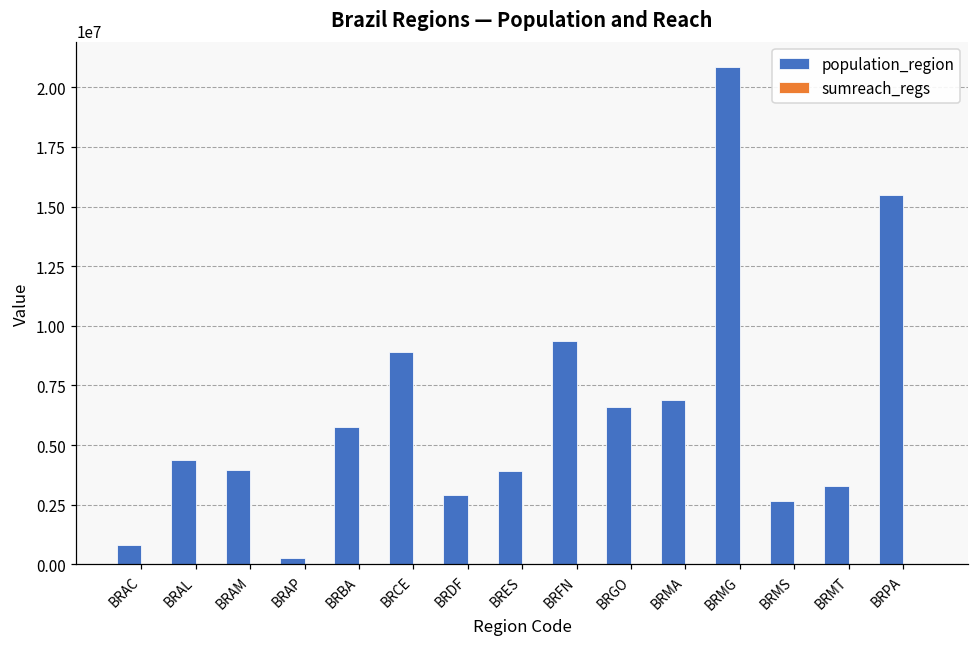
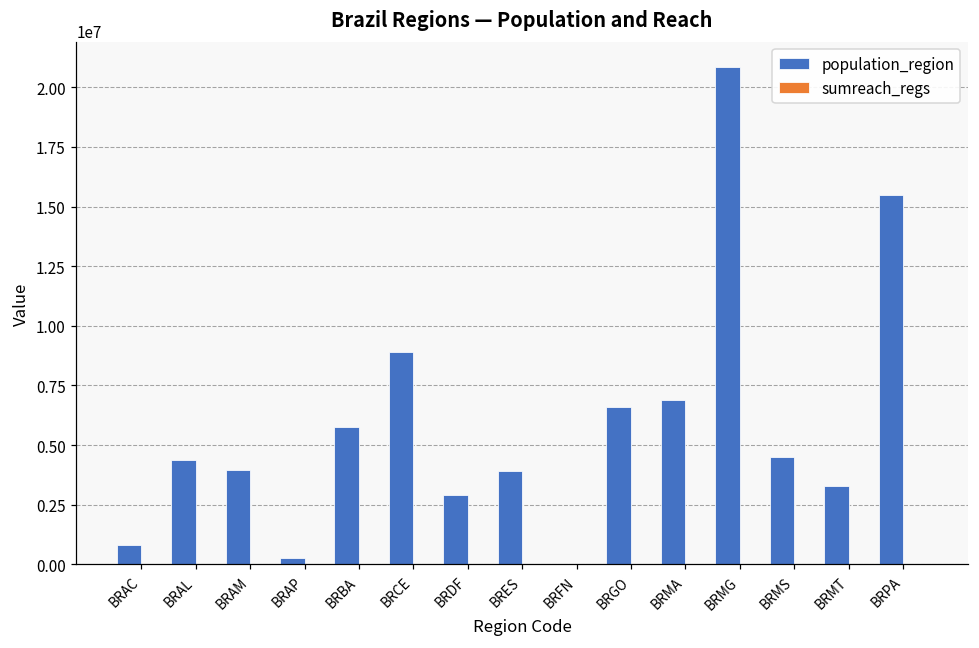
  {
    "population_region": {
      "BRAC": 800000,
      "BRAL": 4400000,
      "BRAM": 3900000,
      "BRAP": 200000,
      "BRBA": 5700000,
      "BRCE": 8900000,
      "BRDF": 2900000,
      "BRES": 3900000,
-     "BRFN": 9400000,
+     "BRFN": 0,
      "BRGO": 6600000,
      "BRMA": 6900000,
      "BRMG": 20900000,
-     "BRMS": 2700000,
+     "BRMS": 4500000,
      "BRMT": 3300000,
      "BRPA": 15500000
    },
    "sumreach_regs": {
      "BRAC": 0,
      "BRAL": 0,
      "BRAM": 0,
      "BRAP": 0,
      "BRBA": 0,
      "BRCE": 0,
      "BRES": 0,
      "BRFN": 0,
      "BRMA": 0,
      "BRMT": 0,
      "BRPA": 0
    }
  }
